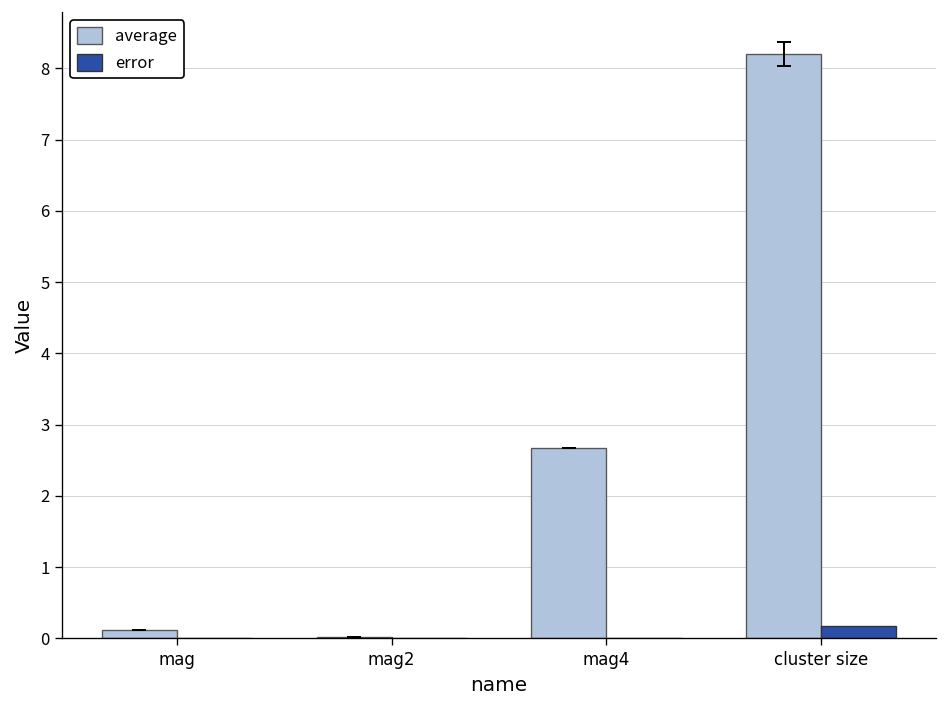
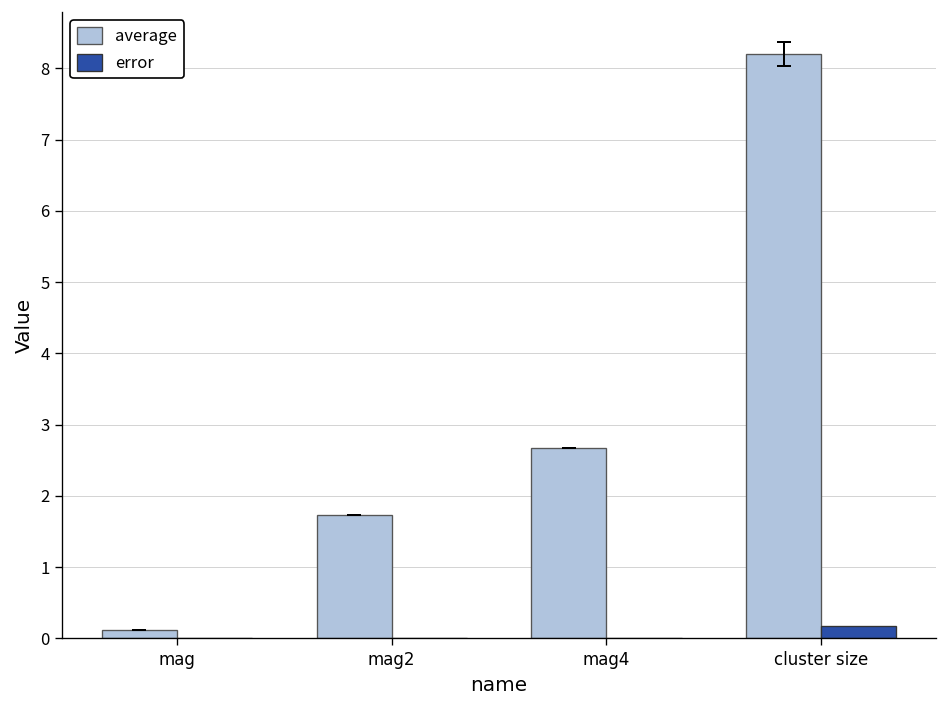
  {
    "average": {
      "mag": 0.1,
-     "mag2": 0.0,
+     "mag2": 1.7,
      "mag4": 2.7,
      "cluster size": 8.2
    }
  }
